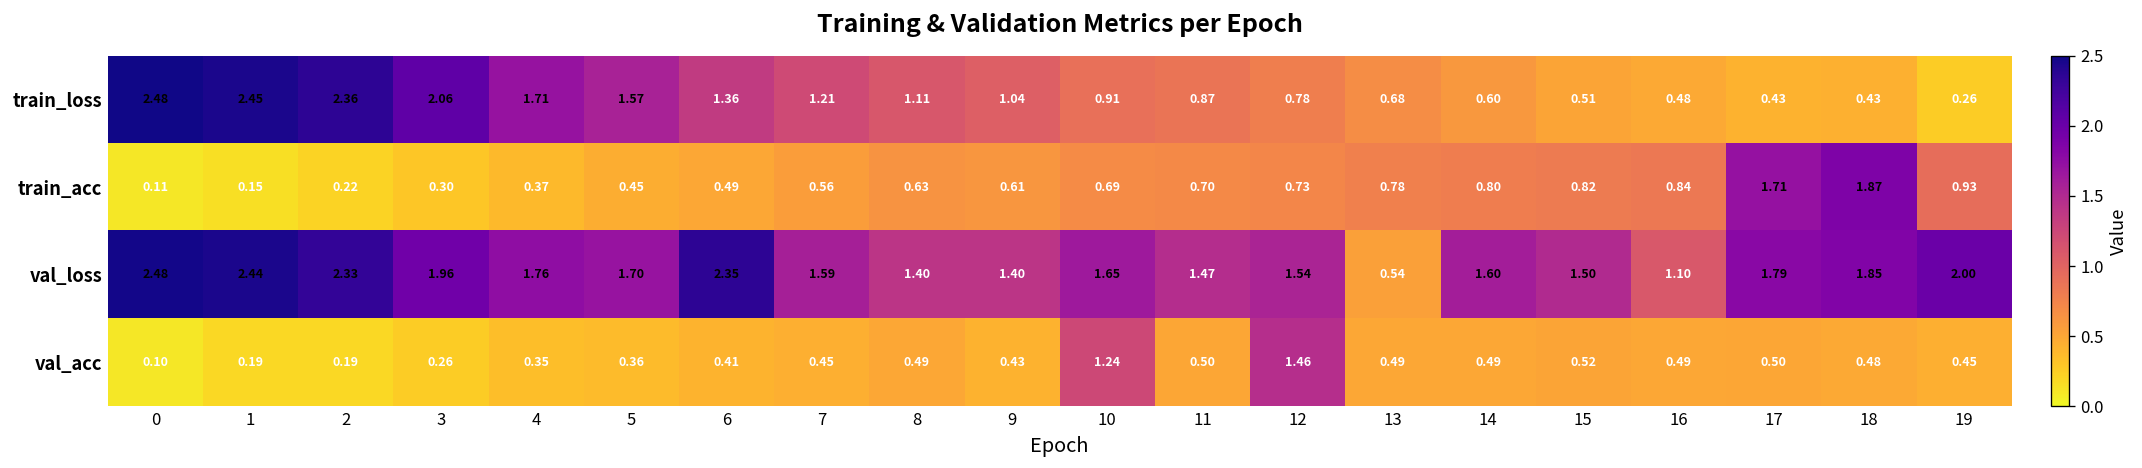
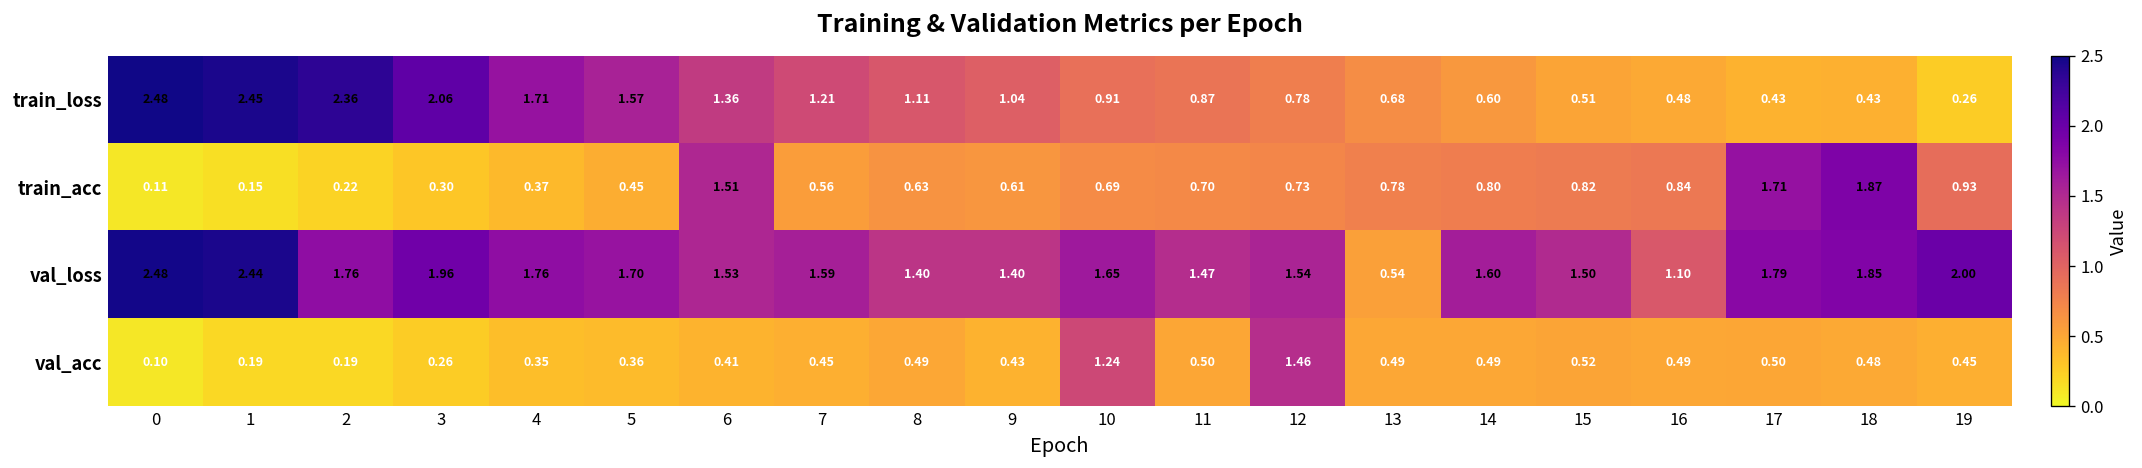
  {
    "train_loss": {
      "0": 2.48,
      "1": 2.45,
      "2": 2.36,
      "3": 2.06,
      "4": 1.71,
      "5": 1.57,
      "6": 1.36,
      "7": 1.21,
      "8": 1.11,
      "9": 1.04,
      "10": 0.91,
      "11": 0.87,
      "12": 0.78,
      "13": 0.68,
      "14": 0.60,
      "15": 0.51,
      "16": 0.48,
      "17": 0.43,
      "18": 0.43,
      "19": 0.26
    },
    "train_acc": {
      "0": 0.11,
      "1": 0.15,
      "2": 0.22,
      "3": 0.30,
      "4": 0.37,
      "5": 0.45,
-     "6": 0.49,
+     "6": 1.51,
      "7": 0.56,
      "8": 0.63,
      "9": 0.61,
      "10": 0.69,
      "11": 0.70,
      "12": 0.73,
      "13": 0.78,
      "14": 0.80,
      "15": 0.82,
      "16": 0.84,
      "17": 1.71,
      "18": 1.87,
      "19": 0.93
    },
    "val_loss": {
      "0": 2.48,
      "1": 2.44,
-     "2": 2.33,
+     "2": 1.76,
      "3": 1.96,
      "4": 1.76,
      "5": 1.70,
-     "6": 2.35,
+     "6": 1.53,
      "7": 1.59,
      "8": 1.40,
      "9": 1.40,
      "10": 1.65,
      "11": 1.47,
      "12": 1.54,
      "13": 0.54,
      "14": 1.60,
      "15": 1.50,
      "16": 1.10,
      "17": 1.79,
      "18": 1.85,
      "19": 2.00
    },
    "val_acc": {
      "0": 0.10,
      "1": 0.19,
      "2": 0.19,
      "3": 0.26,
      "4": 0.35,
      "5": 0.36,
      "6": 0.41,
      "7": 0.45,
      "8": 0.49,
      "9": 0.43,
      "10": 1.24,
      "11": 0.50,
      "12": 1.46,
      "13": 0.49,
      "14": 0.49,
      "15": 0.52,
      "16": 0.49,
      "17": 0.50,
      "18": 0.48,
      "19": 0.45
    }
  }
